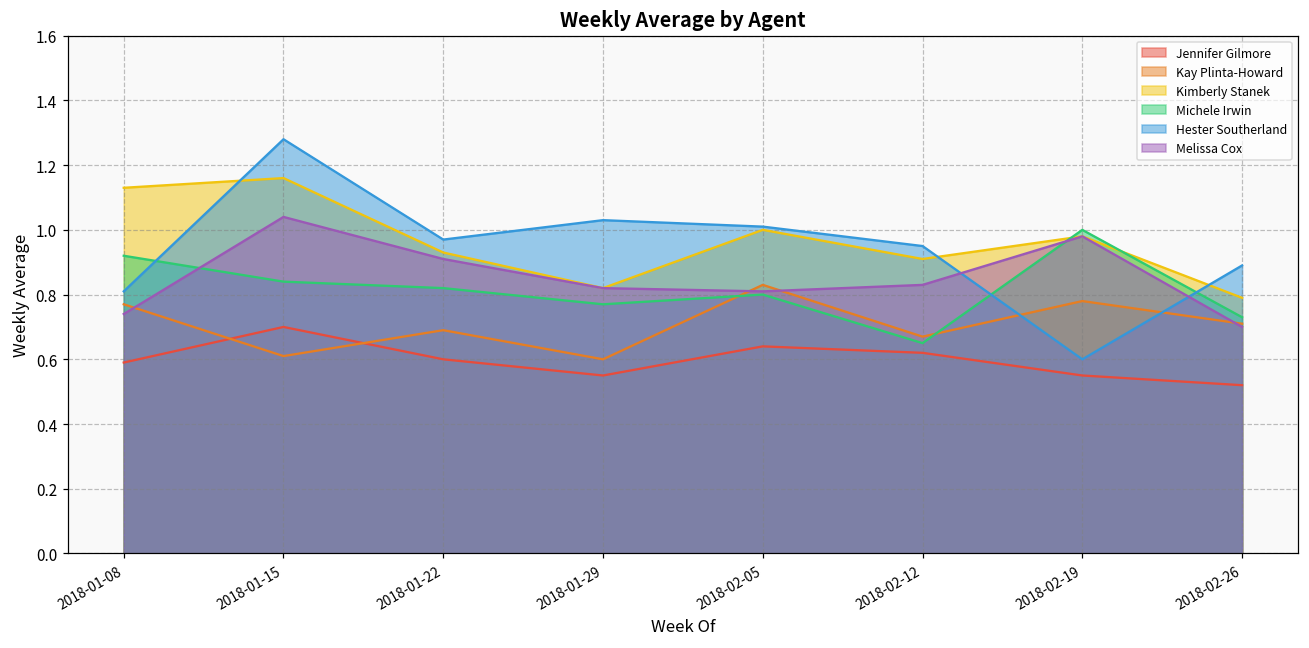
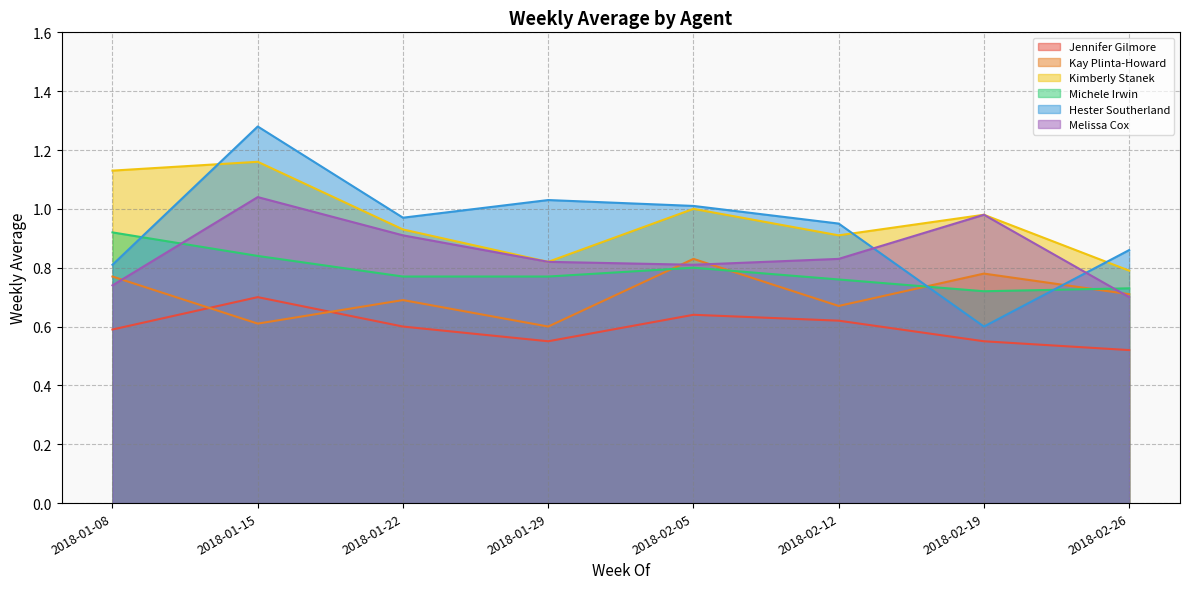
  {
    "Michele Irwin": {
      "2018-01-08": 0.92,
      "2018-01-15": 0.84,
-     "2018-01-22": 0.82,
+     "2018-01-22": 0.77,
      "2018-01-29": 0.77,
      "2018-02-05": 0.80,
-     "2018-02-12": 0.65,
-     "2018-02-19": 1.00,
+     "2018-02-12": 0.76,
+     "2018-02-19": 0.72,
      "2018-02-26": 0.73
    },
    "Hester Southerland": {
      "2018-01-08": 0.81,
      "2018-01-15": 1.28,
      "2018-01-22": 0.97,
      "2018-01-29": 1.03,
      "2018-02-05": 1.01,
      "2018-02-12": 0.95,
      "2018-02-19": 0.60,
-     "2018-02-26": 0.89
+     "2018-02-26": 0.86
    },
    "Melissa Cox": {
      "2018-01-08": 0.74,
      "2018-01-15": 1.04,
      "2018-01-22": 0.91,
      "2018-02-05": 0.81,
      "2018-02-12": 0.83,
      "2018-02-26": 0.70
    }
  }
